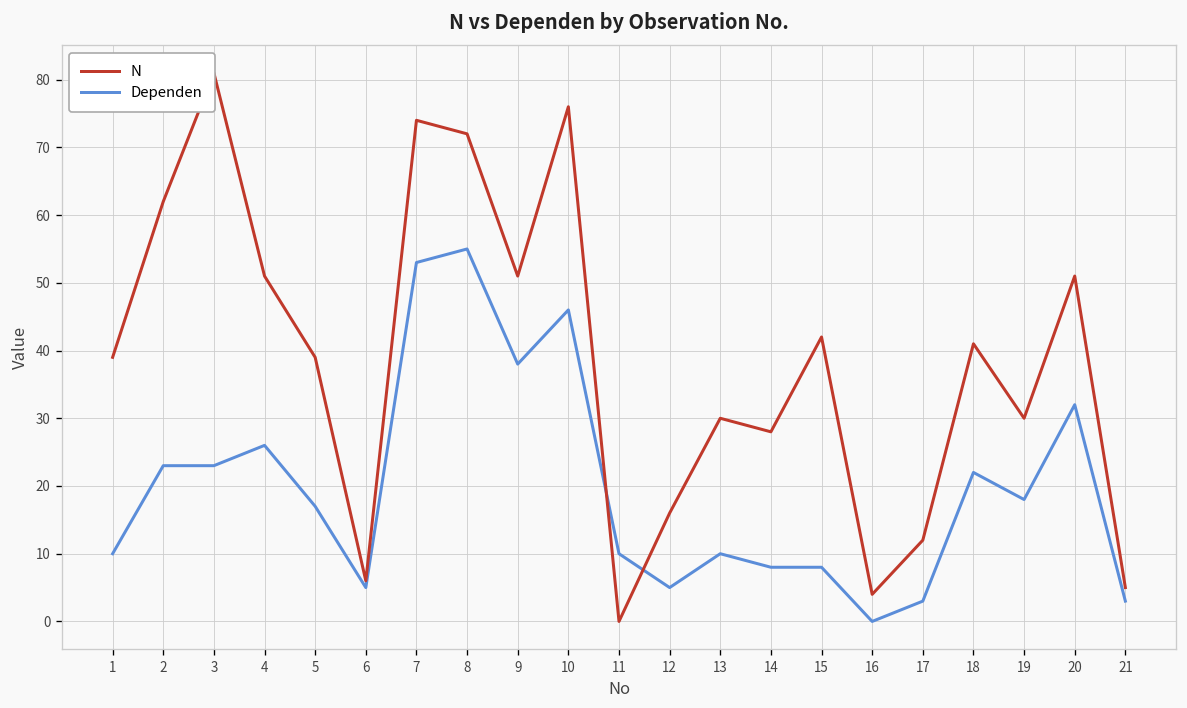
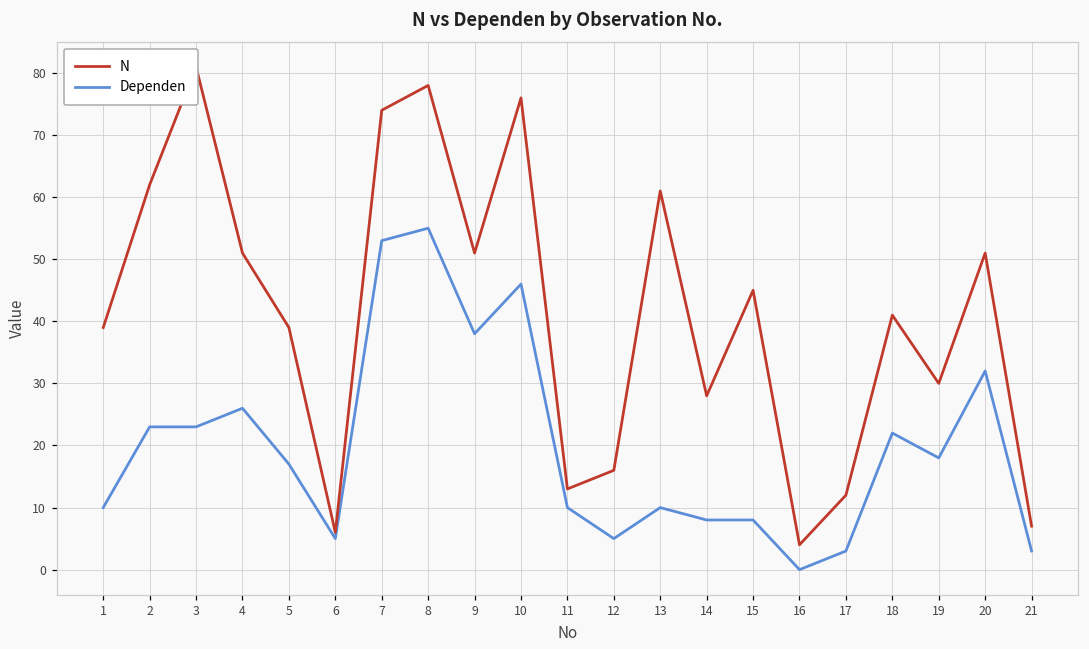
  {
    "N": {
      "1": 39,
      "2": 62,
      "4": 51,
      "5": 39,
      "6": 6,
      "7": 74,
-     "8": 72,
+     "8": 78,
      "9": 51,
      "10": 76,
-     "11": 0,
+     "11": 13,
      "12": 16,
-     "13": 30,
+     "13": 61,
      "14": 28,
-     "15": 42,
+     "15": 45,
      "16": 4,
      "17": 12,
      "18": 41,
      "19": 30,
      "20": 51,
-     "21": 5
+     "21": 7
    },
    "Dependen": {
      "1": 10,
      "2": 23,
      "3": 23,
      "4": 26,
      "5": 17,
      "6": 5,
      "7": 53,
      "8": 55,
      "9": 38,
      "10": 46,
      "11": 10,
      "12": 5,
      "13": 10,
      "14": 8,
      "15": 8,
      "16": 0,
      "17": 3,
      "18": 22,
      "19": 18,
      "20": 32,
      "21": 3
    }
  }
